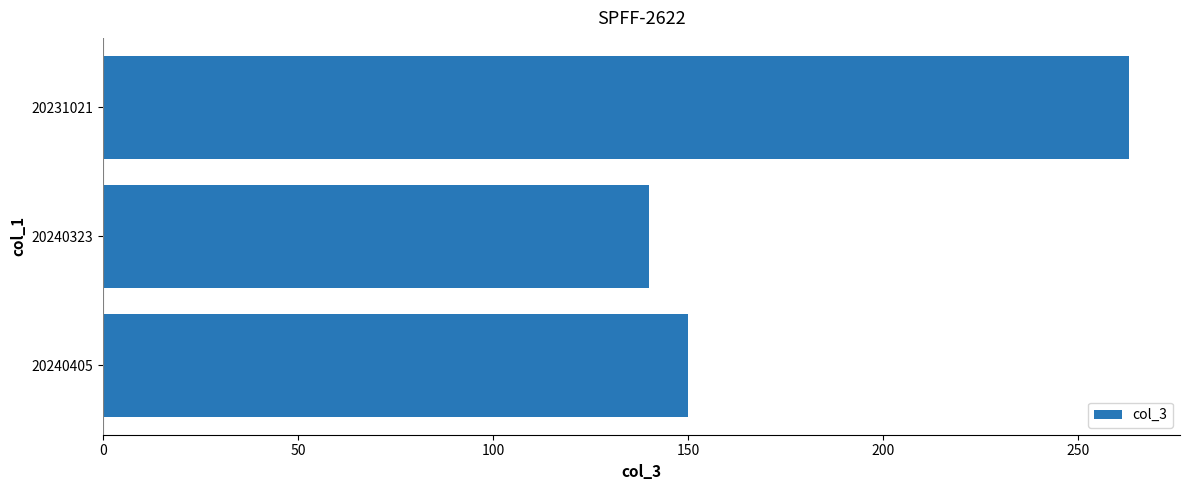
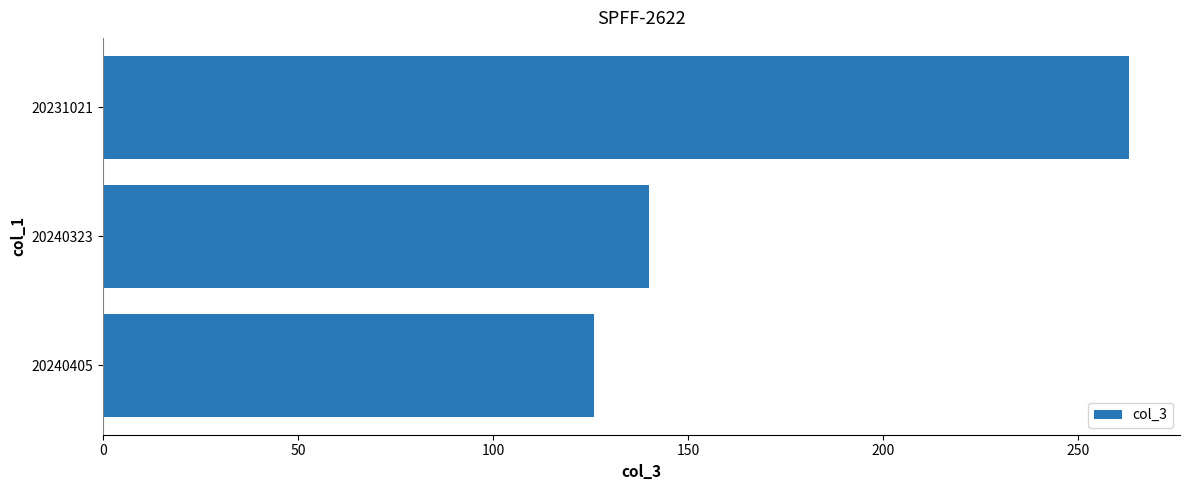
  {
    "20231021": 263,
    "20240323": 140,
-   "20240405": 150
+   "20240405": 126
  }
